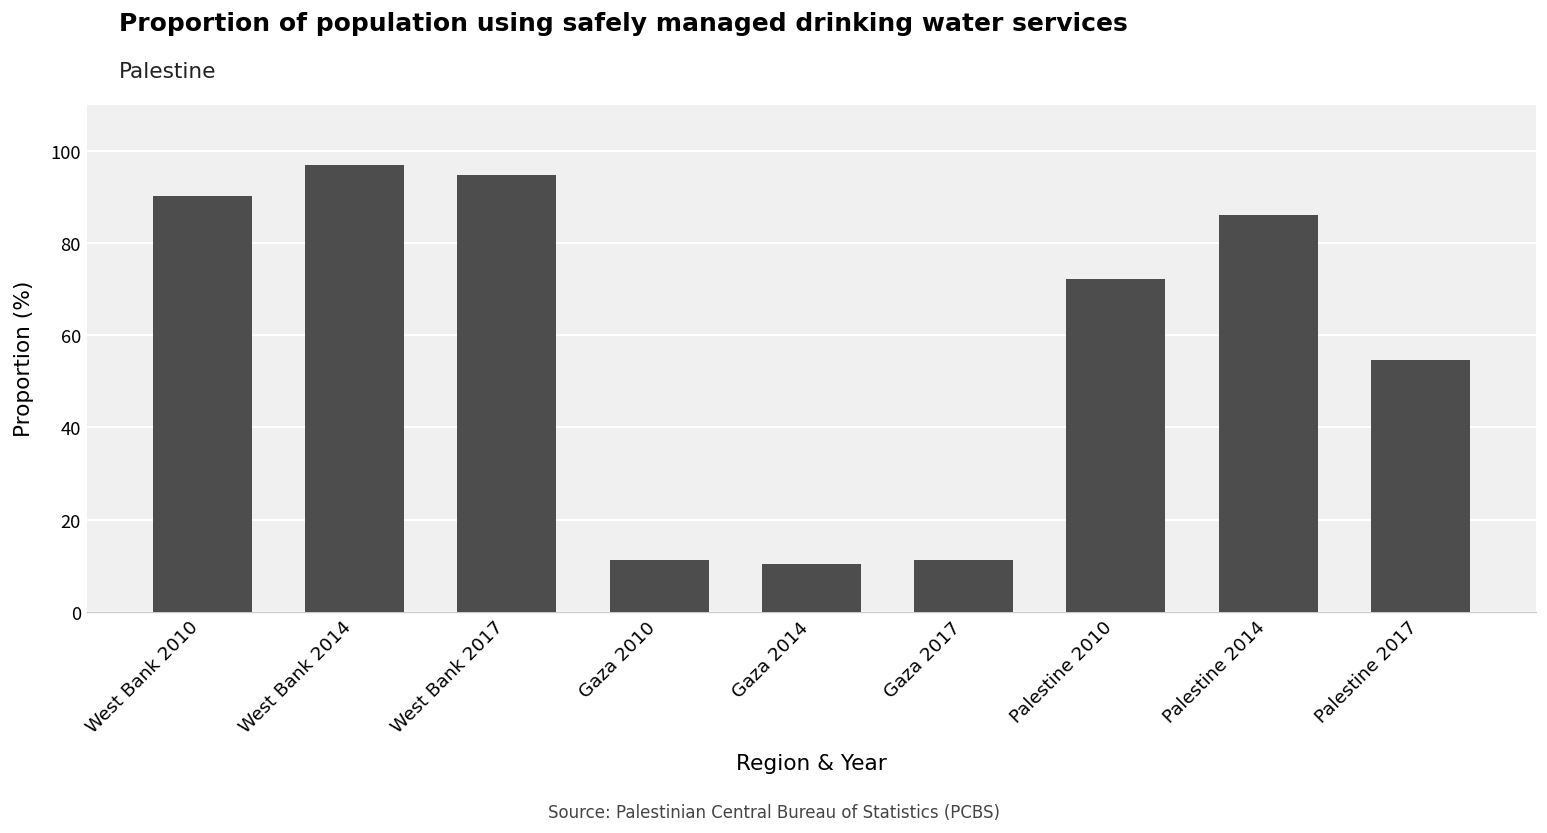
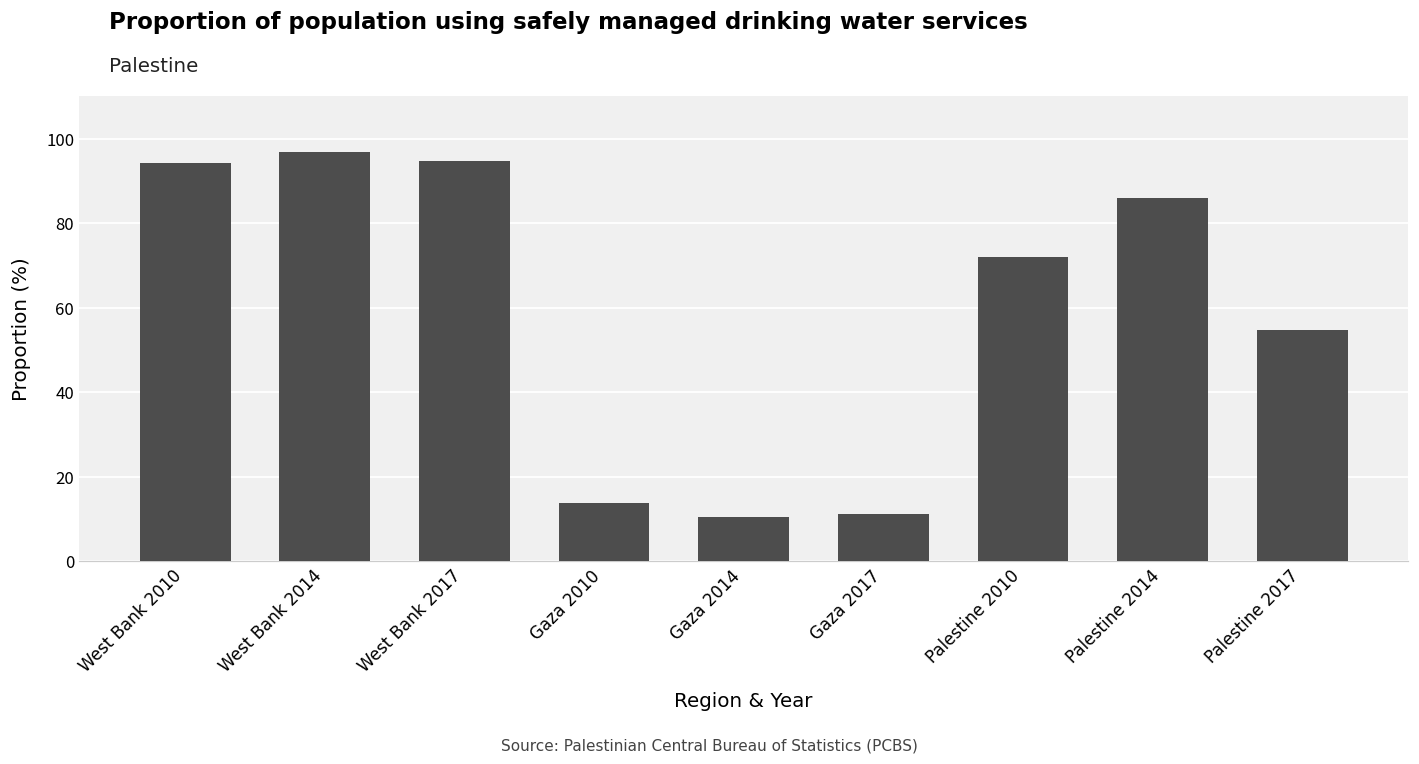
  {
-   "West Bank 2010": 90,
+   "West Bank 2010": 94,
    "West Bank 2014": 97,
    "West Bank 2017": 95,
-   "Gaza 2010": 11,
+   "Gaza 2010": 14,
    "Gaza 2014": 10,
    "Gaza 2017": 11,
    "Palestine 2010": 72,
    "Palestine 2014": 86,
    "Palestine 2017": 55
  }
